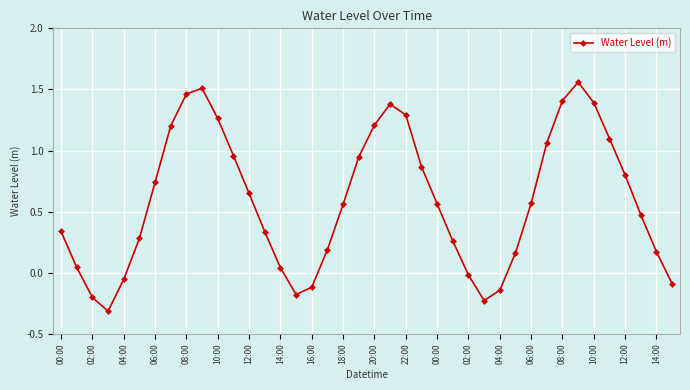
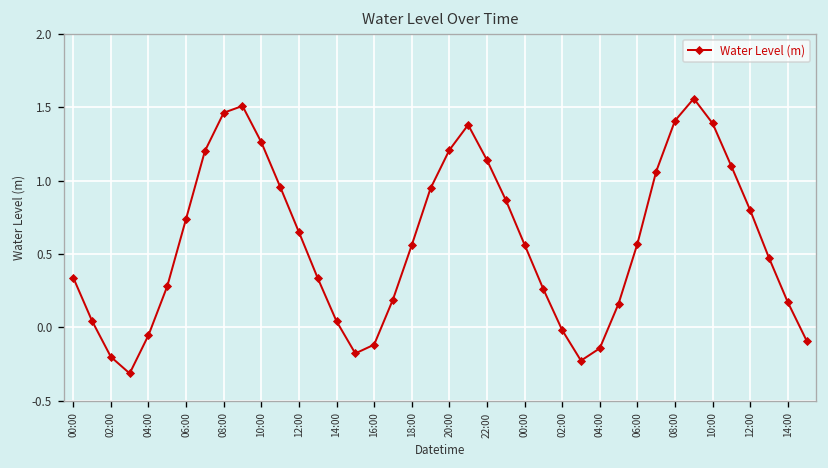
  {
    "16:00": -0.12,
    "18:00": 0.56,
    "20:00": 1.21,
-   "22:00": 1.29
+   "22:00": 1.14
  }
